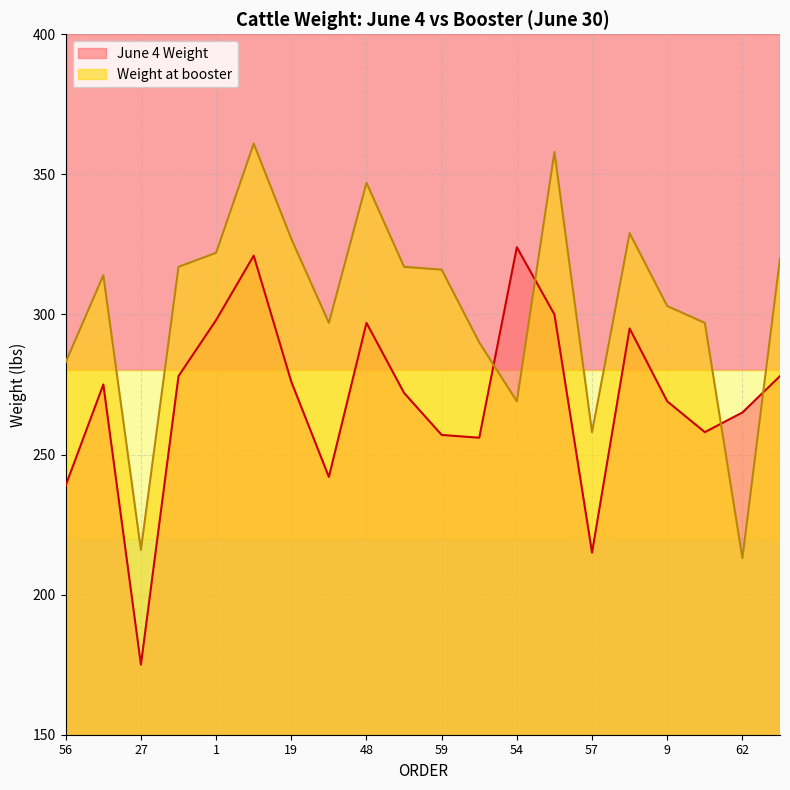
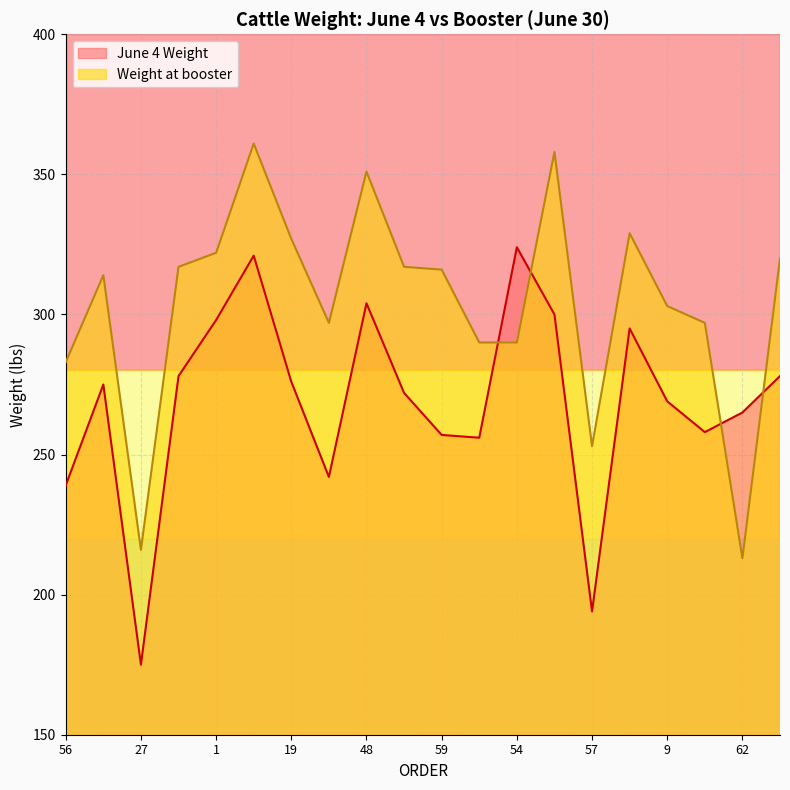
  {
    "June 4 Weight": {
      "56": 239,
      "27": 175,
-     "48": 297,
+     "48": 304,
      "59": 257,
      "54": 324,
-     "57": 215,
+     "57": 194,
      "62": 265
    },
    "Weight at booster": {
      "56": 283,
      "27": 216,
-     "48": 347,
+     "48": 351,
      "59": 316,
-     "54": 269,
-     "57": 258,
+     "54": 290,
+     "57": 253,
      "62": 213
    }
  }
